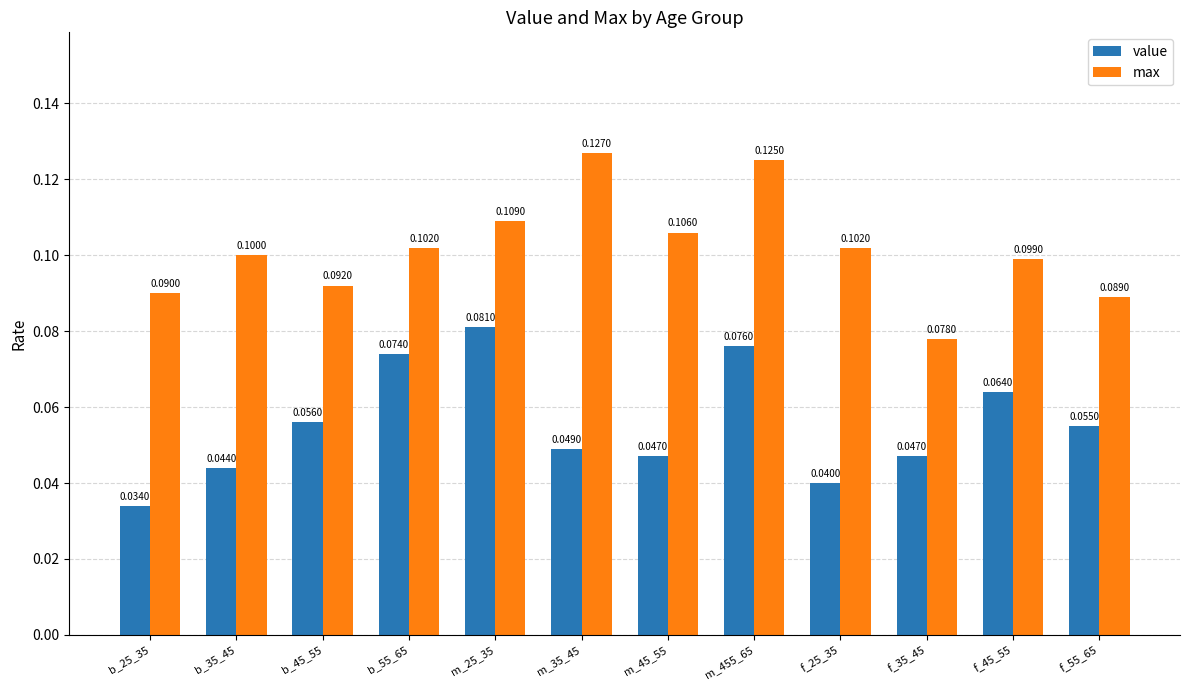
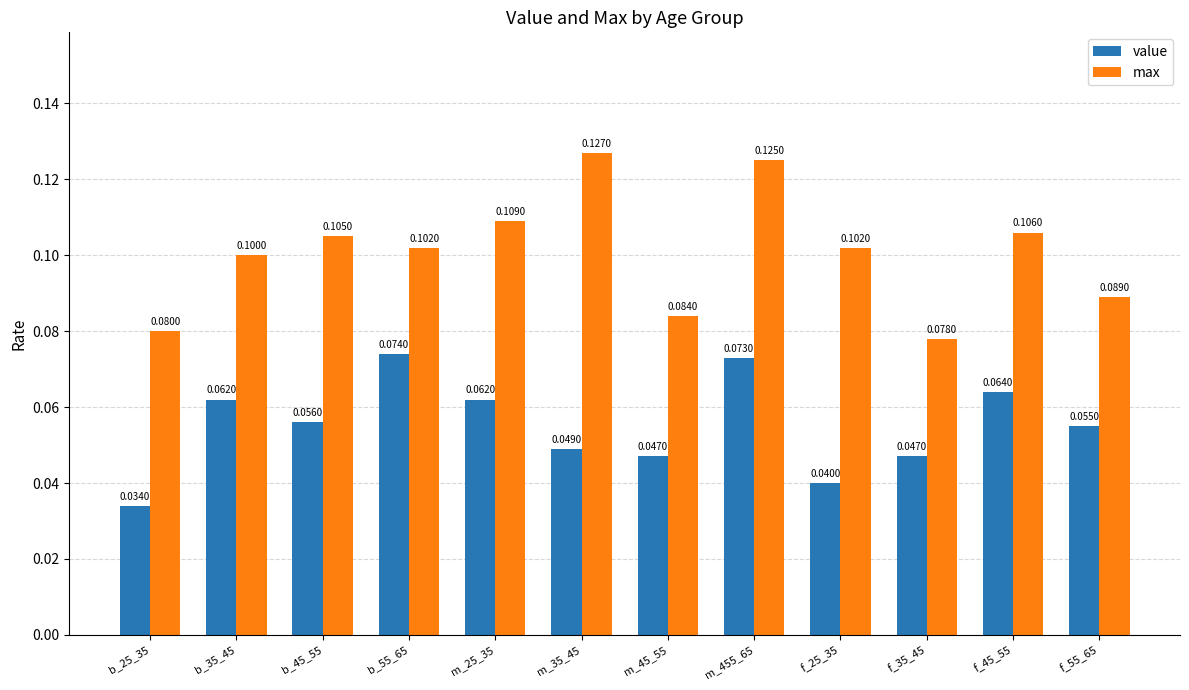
  {
    "value": {
      "b_25_35": 0.0340,
-     "b_35_45": 0.0440,
+     "b_35_45": 0.0620,
      "b_45_55": 0.0560,
      "b_55_65": 0.0740,
-     "m_25_35": 0.0810,
+     "m_25_35": 0.0620,
      "m_35_45": 0.0490,
      "m_45_55": 0.0470,
-     "m_455_65": 0.0760,
+     "m_455_65": 0.0730,
      "f_25_35": 0.0400,
      "f_35_45": 0.0470,
      "f_45_55": 0.0640,
      "f_55_65": 0.0550
    },
    "max": {
-     "b_25_35": 0.0900,
+     "b_25_35": 0.0800,
      "b_35_45": 0.1000,
-     "b_45_55": 0.0920,
+     "b_45_55": 0.1050,
      "b_55_65": 0.1020,
      "m_25_35": 0.1090,
      "m_35_45": 0.1270,
-     "m_45_55": 0.1060,
+     "m_45_55": 0.0840,
      "m_455_65": 0.1250,
      "f_25_35": 0.1020,
      "f_35_45": 0.0780,
-     "f_45_55": 0.0990,
+     "f_45_55": 0.1060,
      "f_55_65": 0.0890
    }
  }
